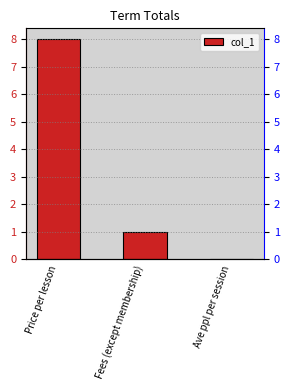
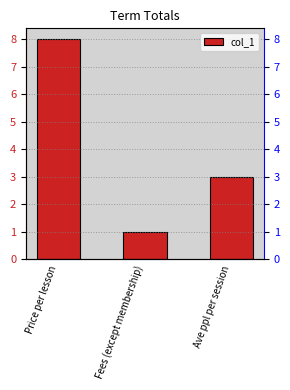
  {
    "Price per lesson": 8,
    "Fees (except membership)": 1,
-   "Ave ppl per session": 0
+   "Ave ppl per session": 3
  }
